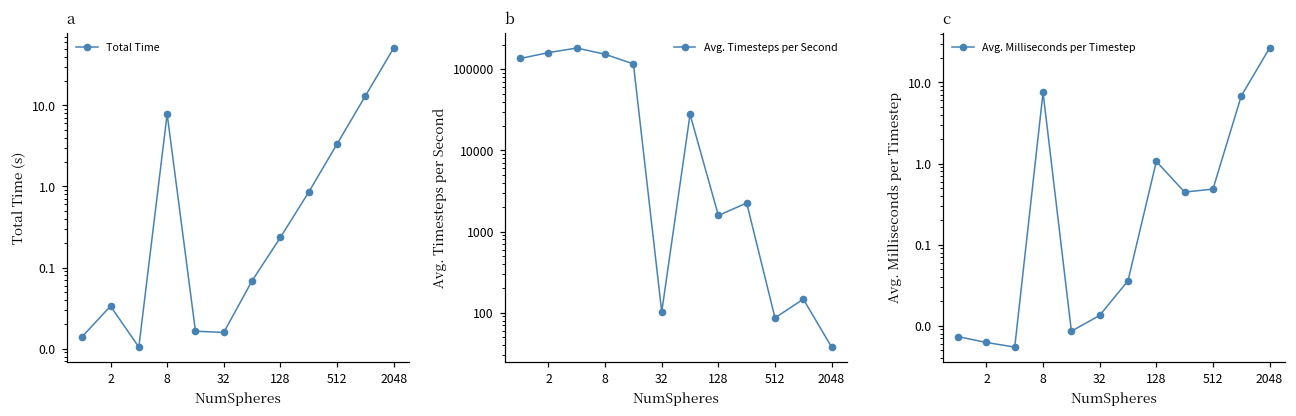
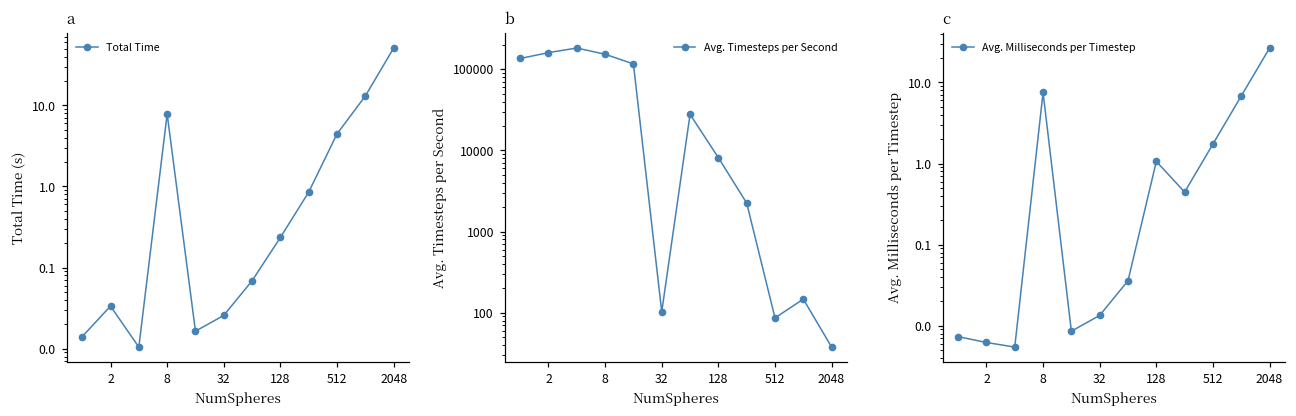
  {
    "a": {
      "2": 0.03,
      "8": 8,
-     "32": 0.016,
+     "32": 0.026,
      "128": 0.24,
-     "512": 3,
+     "512": 4,
      "2048": 50
    },
    "b": {
      "2": 160000,
      "8": 150000,
      "32": 100,
-     "128": 1600,
+     "128": 8000,
      "512": 90,
      "2048": 40
    },
    "c": {
      "2": 0.006,
      "8": 8,
      "32": 0.013,
      "128": 1.1,
-     "512": 0.5,
+     "512": 1.7,
      "2048": 27
    }
  }
